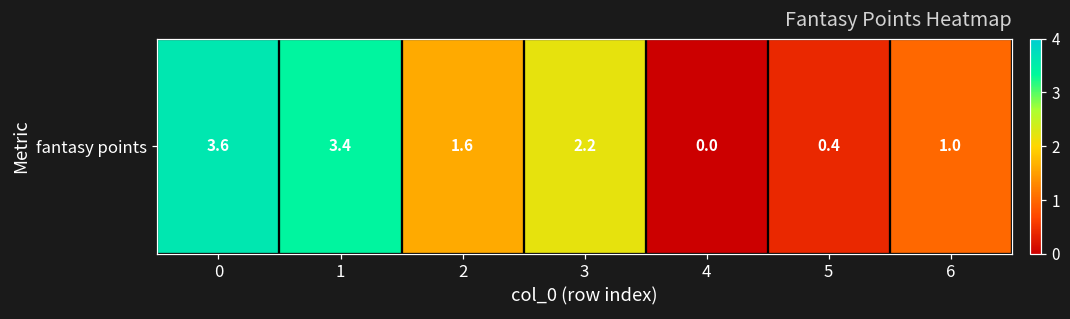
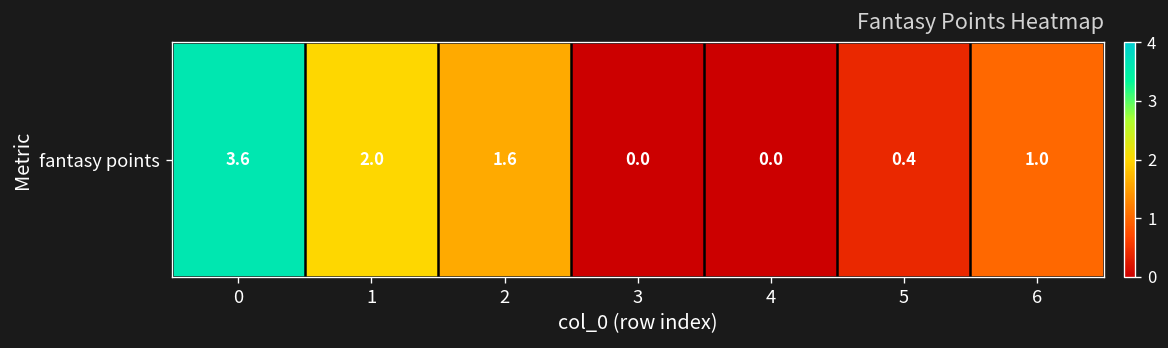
  {
    "fantasy points": {
      "0": 3.6,
-     "1": 3.4,
+     "1": 2.0,
      "2": 1.6,
-     "3": 2.2,
+     "3": 0.0,
      "4": 0.0,
      "5": 0.4,
      "6": 1.0
    }
  }
